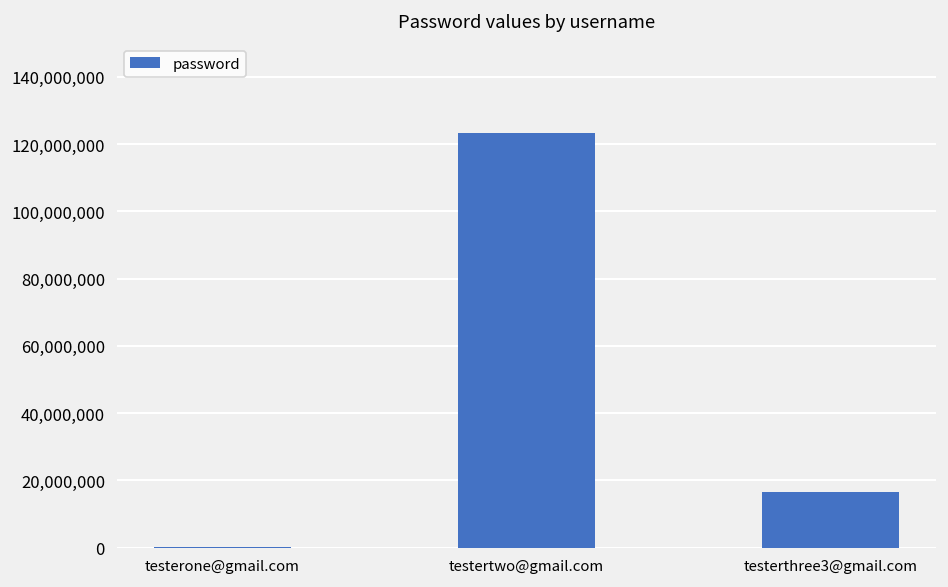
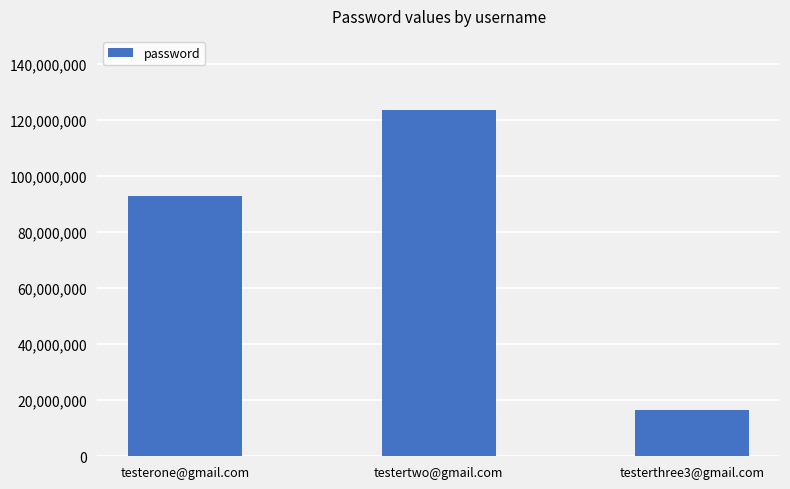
  {
-   "testerone@gmail.com": "0",
+   "testerone@gmail.com": "93,000,000",
    "testertwo@gmail.com": "123,000,000",
    "testerthree3@gmail.com": "17,000,000"
  }
